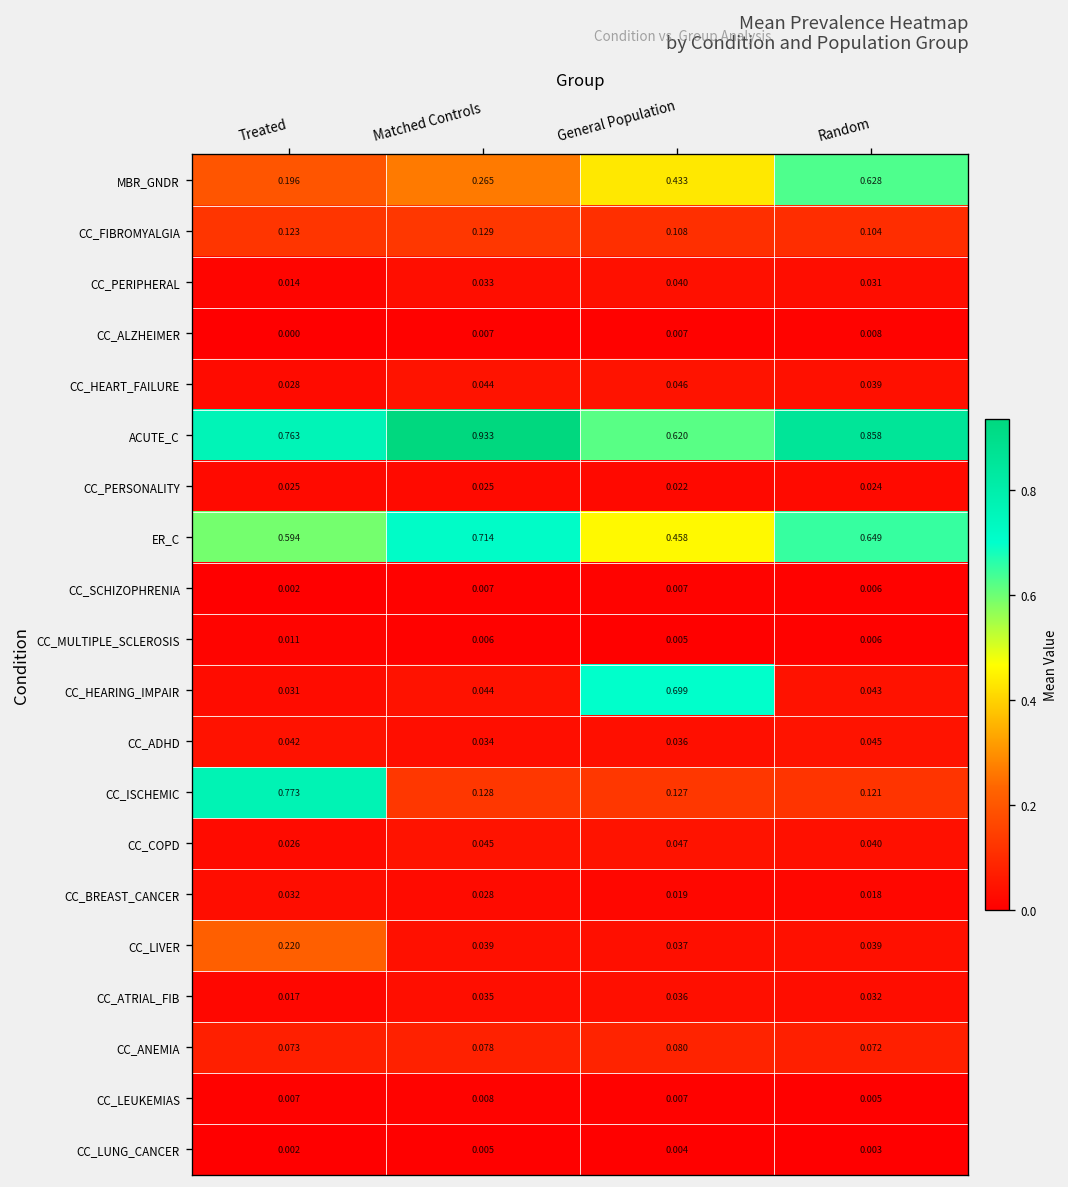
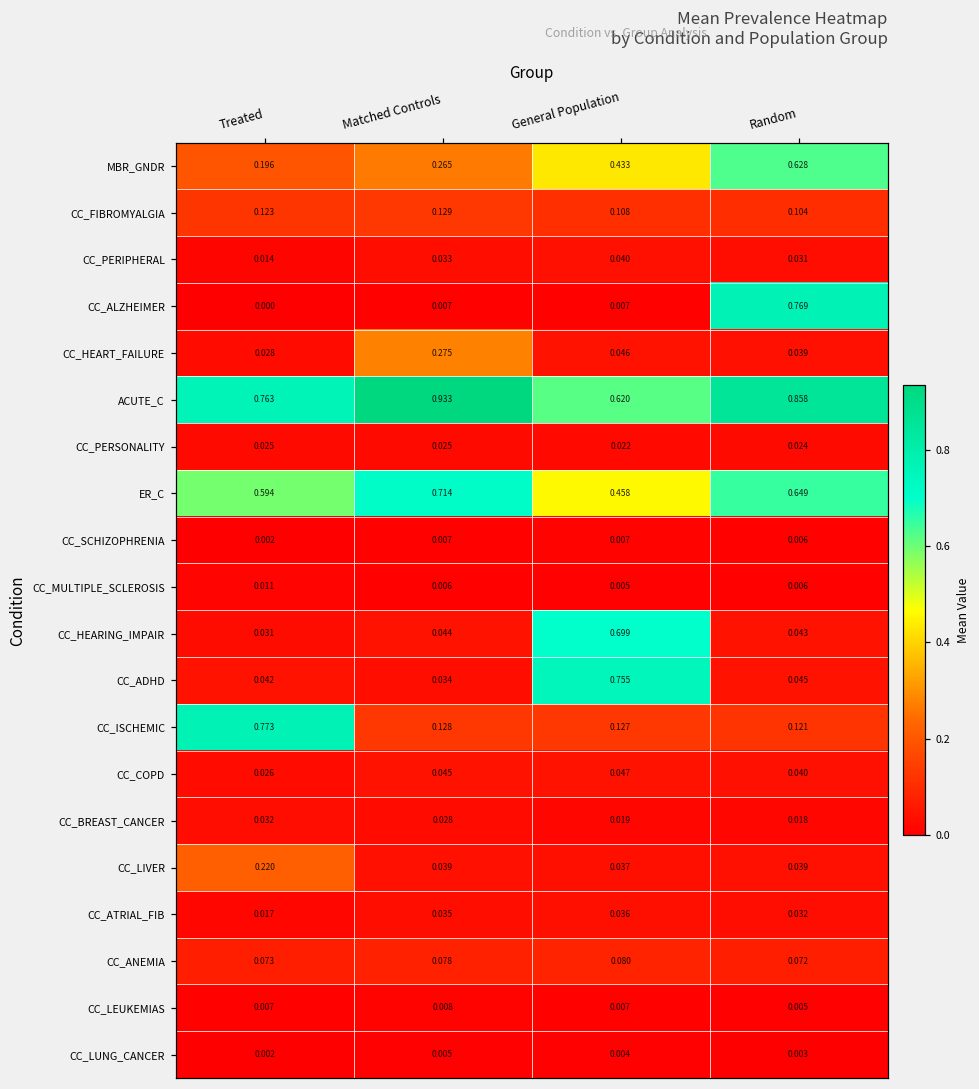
  {
    "MBR_GNDR": {
      "Treated": 0.196,
      "Matched Controls": 0.265,
      "General Population": 0.433,
      "Random": 0.628
    },
    "CC_FIBROMYALGIA": {
      "Treated": 0.123,
      "Matched Controls": 0.129,
      "General Population": 0.108,
      "Random": 0.104
    },
    "CC_PERIPHERAL": {
      "Treated": 0.014,
      "Matched Controls": 0.033,
      "General Population": 0.040,
      "Random": 0.031
    },
    "CC_ALZHEIMER": {
      "Treated": 0.000,
      "Matched Controls": 0.007,
      "General Population": 0.007,
-     "Random": 0.008
+     "Random": 0.769
    },
    "CC_HEART_FAILURE": {
      "Treated": 0.028,
-     "Matched Controls": 0.044,
+     "Matched Controls": 0.275,
      "General Population": 0.046,
      "Random": 0.039
    },
    "ACUTE_C": {
      "Treated": 0.763,
      "Matched Controls": 0.933,
      "General Population": 0.620,
      "Random": 0.858
    },
    "CC_PERSONALITY": {
      "Treated": 0.025,
      "Matched Controls": 0.025,
      "General Population": 0.022,
      "Random": 0.024
    },
    "ER_C": {
      "Treated": 0.594,
      "Matched Controls": 0.714,
      "General Population": 0.458,
      "Random": 0.649
    },
    "CC_SCHIZOPHRENIA": {
      "Treated": 0.002,
      "Matched Controls": 0.007,
      "General Population": 0.007,
      "Random": 0.006
    },
    "CC_MULTIPLE_SCLEROSIS": {
      "Treated": 0.011,
      "Matched Controls": 0.006,
      "General Population": 0.005,
      "Random": 0.006
    },
    "CC_HEARING_IMPAIR": {
      "Treated": 0.031,
      "Matched Controls": 0.044,
      "General Population": 0.699,
      "Random": 0.043
    },
    "CC_ADHD": {
      "Treated": 0.042,
      "Matched Controls": 0.034,
-     "General Population": 0.036,
+     "General Population": 0.755,
      "Random": 0.045
    },
    "CC_ISCHEMIC": {
      "Treated": 0.773,
      "Matched Controls": 0.128,
      "General Population": 0.127,
      "Random": 0.121
    },
    "CC_COPD": {
      "Treated": 0.026,
      "Matched Controls": 0.045,
      "General Population": 0.047,
      "Random": 0.040
    },
    "CC_BREAST_CANCER": {
      "Treated": 0.032,
      "Matched Controls": 0.028,
      "General Population": 0.019,
      "Random": 0.018
    },
    "CC_LIVER": {
      "Treated": 0.220,
      "Matched Controls": 0.039,
      "General Population": 0.037,
      "Random": 0.039
    },
    "CC_ATRIAL_FIB": {
      "Treated": 0.017,
      "Matched Controls": 0.035,
      "General Population": 0.036,
      "Random": 0.032
    },
    "CC_ANEMIA": {
      "Treated": 0.073,
      "Matched Controls": 0.078,
      "General Population": 0.080,
      "Random": 0.072
    },
    "CC_LEUKEMIAS": {
      "Treated": 0.007,
      "Matched Controls": 0.008,
      "General Population": 0.007,
      "Random": 0.005
    },
    "CC_LUNG_CANCER": {
      "Treated": 0.002,
      "Matched Controls": 0.005,
      "General Population": 0.004,
      "Random": 0.003
    }
  }
